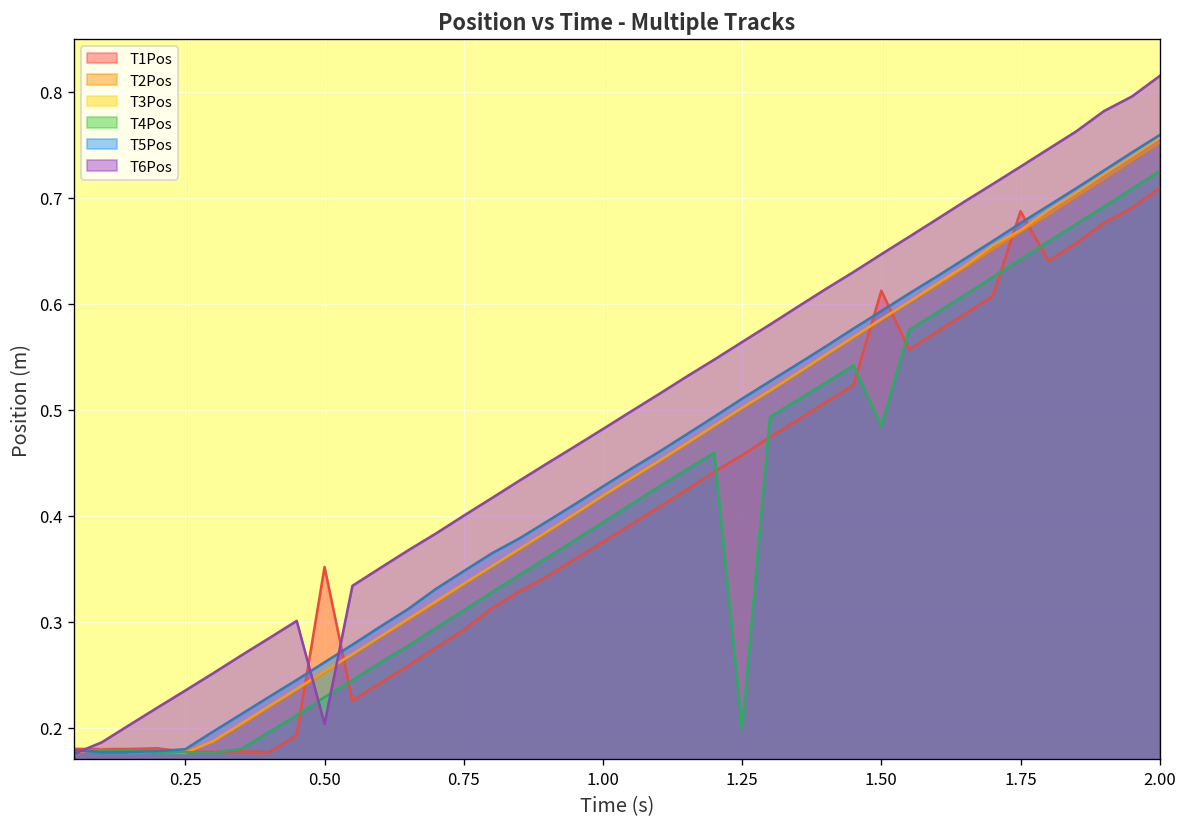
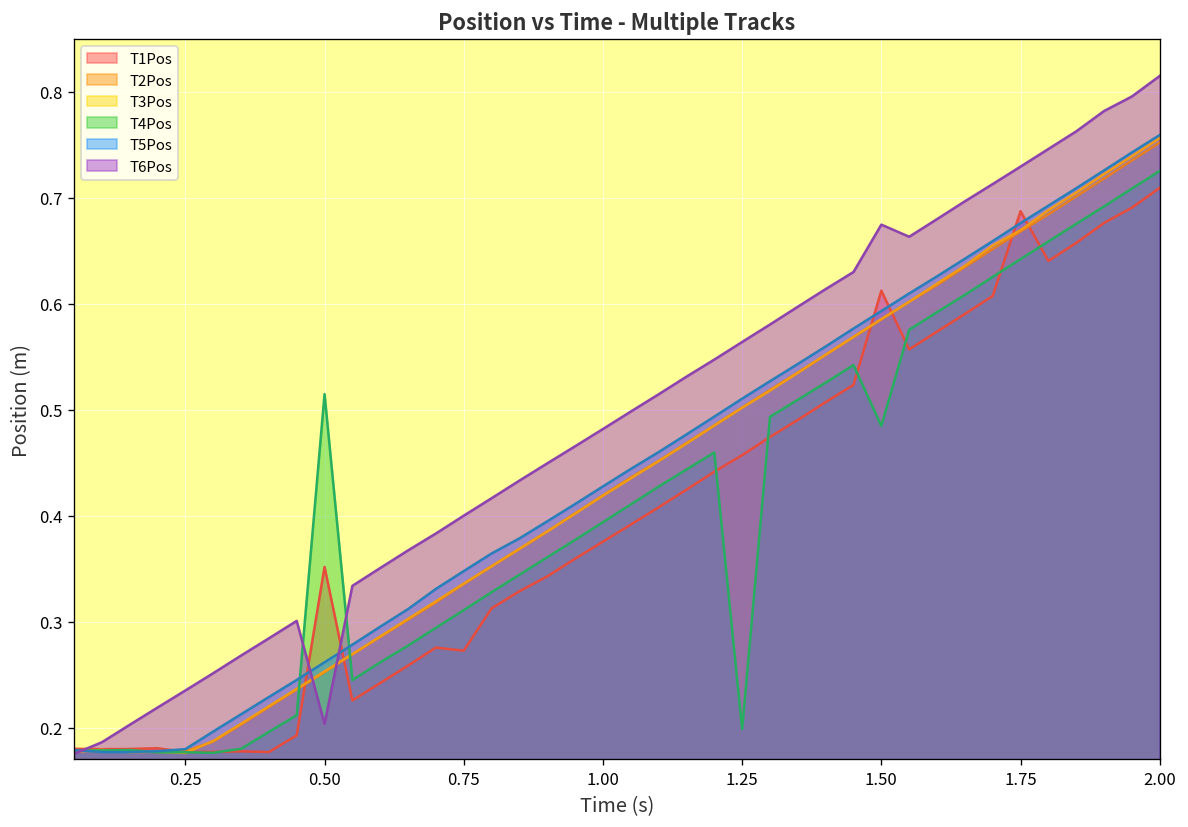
  {
    "T1Pos": {
      "0.50": 0.35,
-     "0.75": 0.29,
+     "0.75": 0.27,
      "1.00": 0.38,
      "1.25": 0.46,
      "1.50": 0.61,
      "1.75": 0.69,
      "2.00": 0.71
    },
    "T4Pos": {
-     "0.50": 0.23,
+     "0.50": 0.51,
      "0.75": 0.31,
      "1.00": 0.39,
      "1.25": 0.20,
      "1.50": 0.48,
      "1.75": 0.64,
      "2.00": 0.73
    },
    "T5Pos": {
      "0.50": 0.26,
      "0.75": 0.35,
      "1.00": 0.43,
      "1.25": 0.51,
      "1.50": 0.59,
      "1.75": 0.68,
      "2.00": 0.76
    },
    "T6Pos": {
      "0.25": 0.24,
      "0.50": 0.20,
      "0.75": 0.40,
      "1.00": 0.48,
      "1.25": 0.56,
-     "1.50": 0.65,
+     "1.50": 0.67,
      "1.75": 0.73,
      "2.00": 0.82
    }
  }
